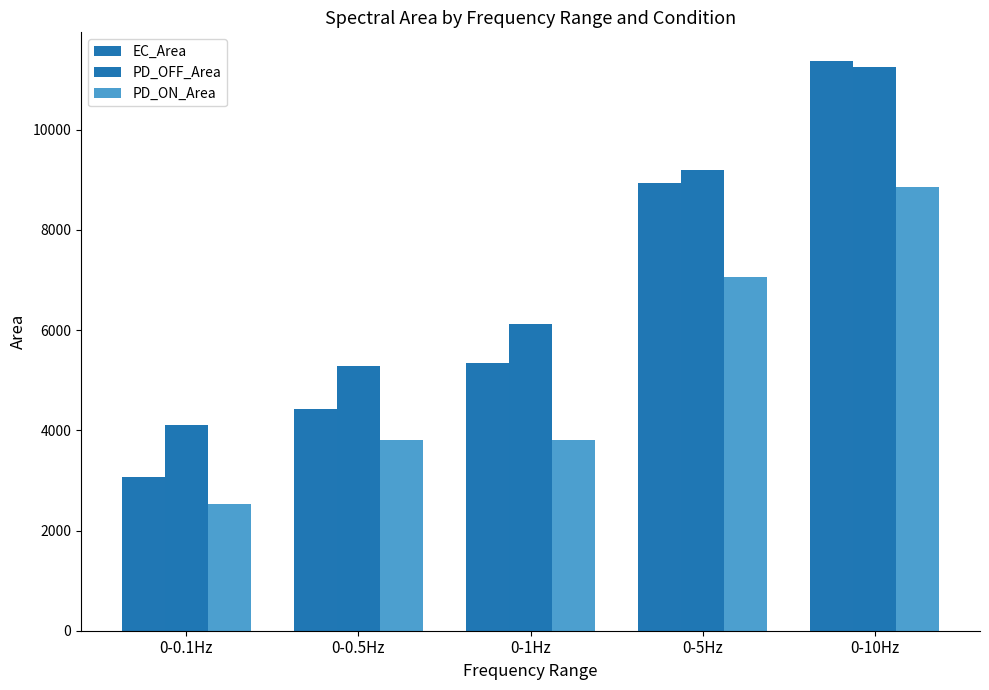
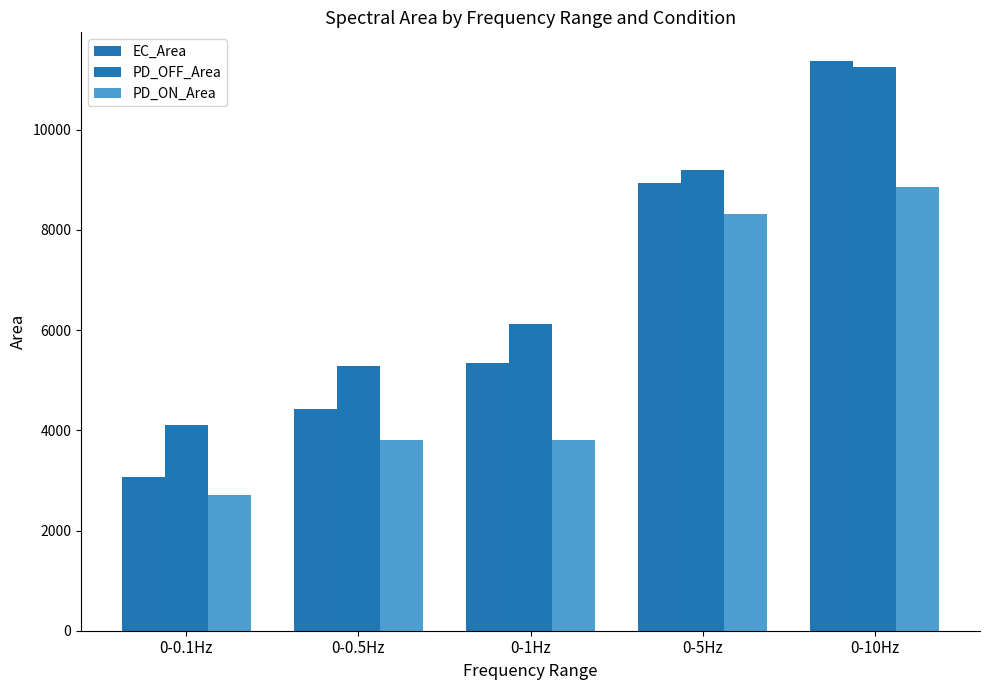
  {
    "PD_ON_Area": {
-     "0-0.1Hz": 2500,
+     "0-0.1Hz": 2700,
      "0-0.5Hz": 3800,
      "0-1Hz": 3800,
-     "0-5Hz": 7100,
+     "0-5Hz": 8300,
      "0-10Hz": 8900
    }
  }
